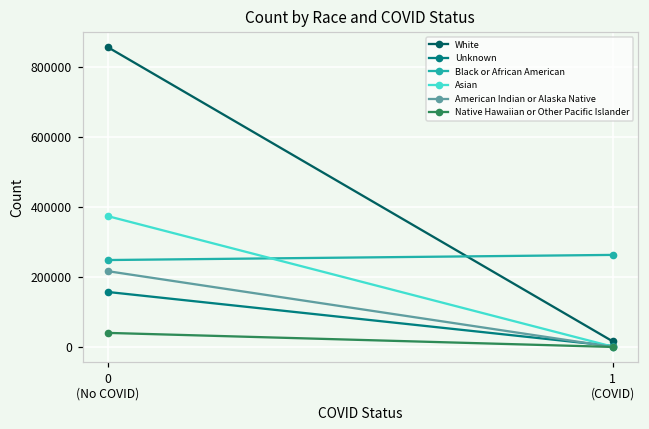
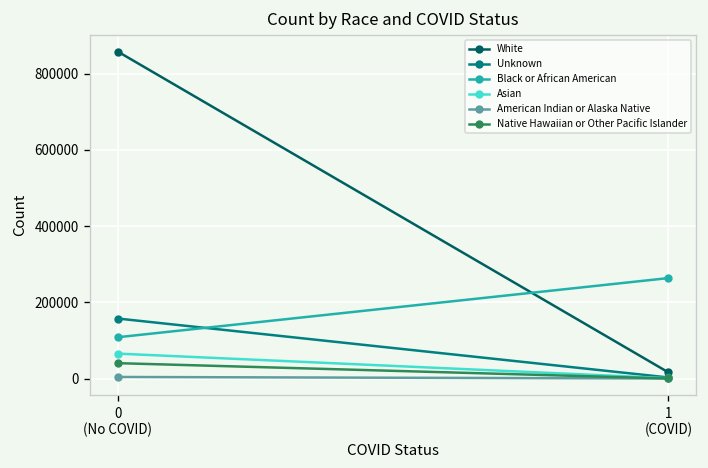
  {
    "Black or African American": {
-     "0 (No COVID)": 250000,
+     "0 (No COVID)": 110000,
      "1 (COVID)": 260000
    },
    "Asian": {
-     "0 (No COVID)": 370000
+     "0 (No COVID)": 70000
    },
    "American Indian or Alaska Native": {
-     "0 (No COVID)": 220000
+     "0 (No COVID)": 0
    },
    "Native Hawaiian or Other Pacific Islander": {
      "0 (No COVID)": 40000
    }
  }
